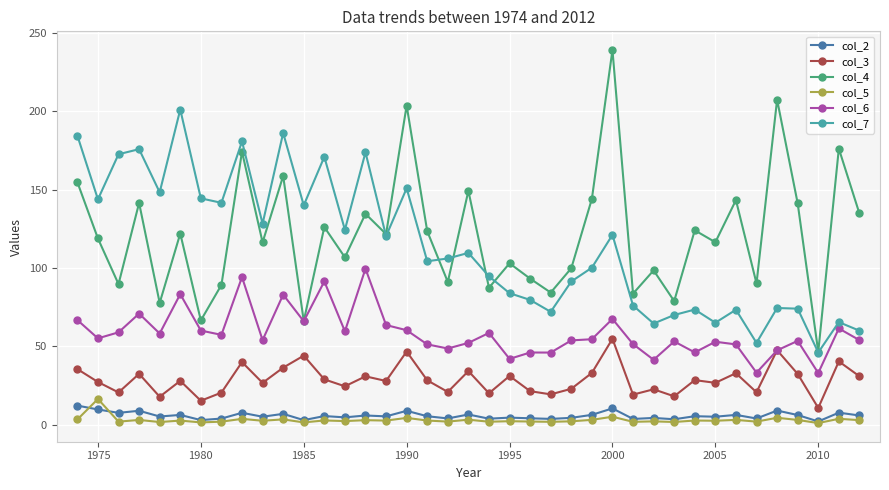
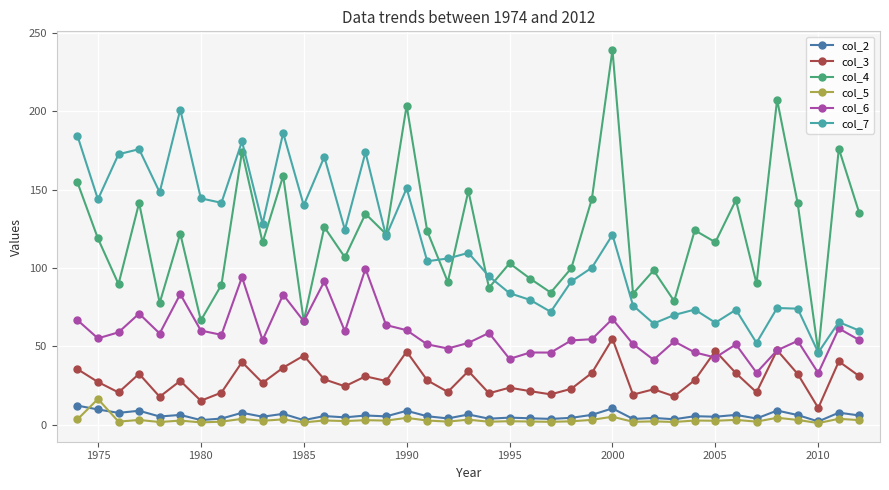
  {
    "col_3": {
      "1975": 27,
      "1980": 15,
      "1985": 44,
      "1990": 47,
-     "1995": 31,
+     "1995": 24,
      "2000": 55,
-     "2005": 27,
+     "2005": 47,
      "2010": 11
    },
    "col_5": {
      "1975": 16,
      "1990": 4,
      "1995": 2,
      "2000": 5,
      "2005": 2
    },
    "col_6": {
      "1975": 55,
      "1980": 60,
      "1990": 60,
      "1995": 42,
      "2000": 67,
-     "2005": 53,
+     "2005": 43,
      "2010": 33
    }
  }
